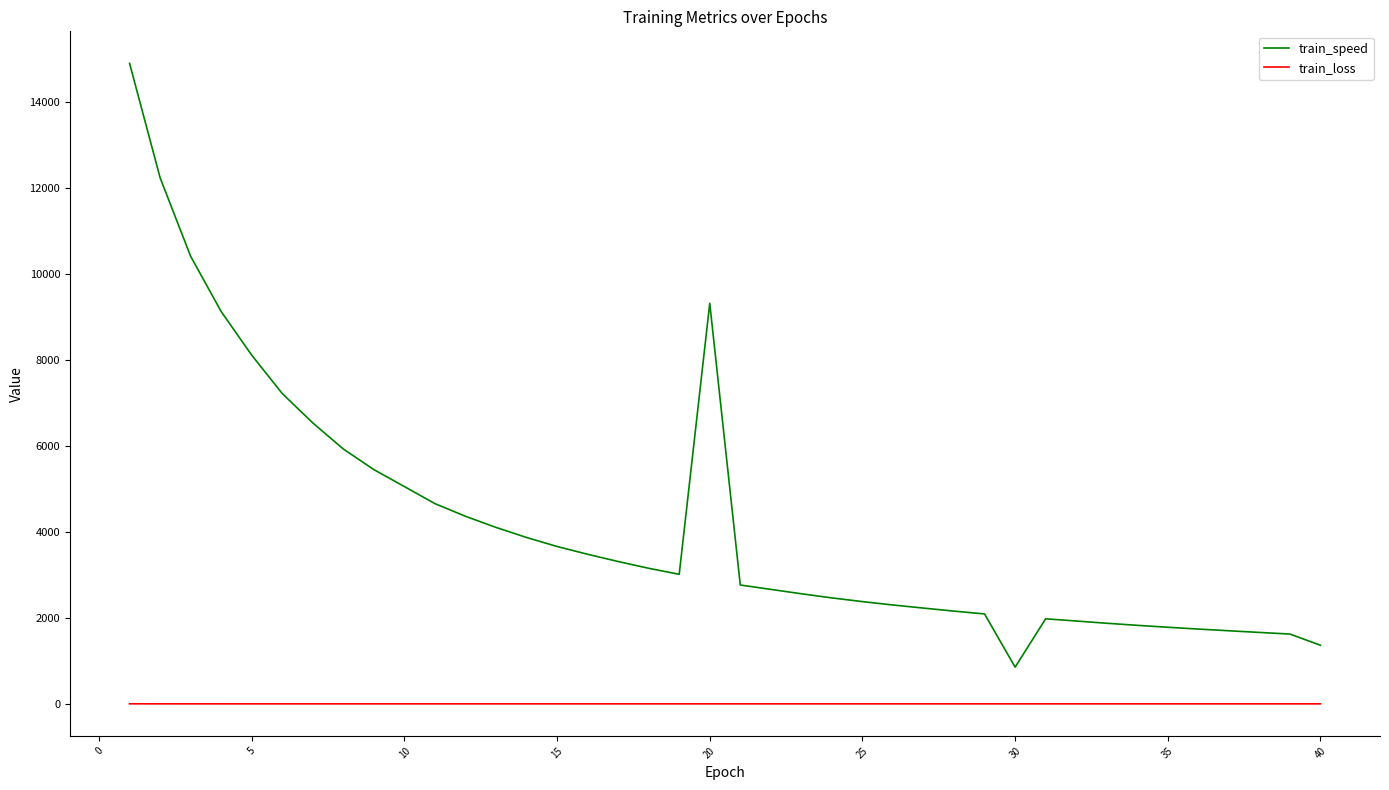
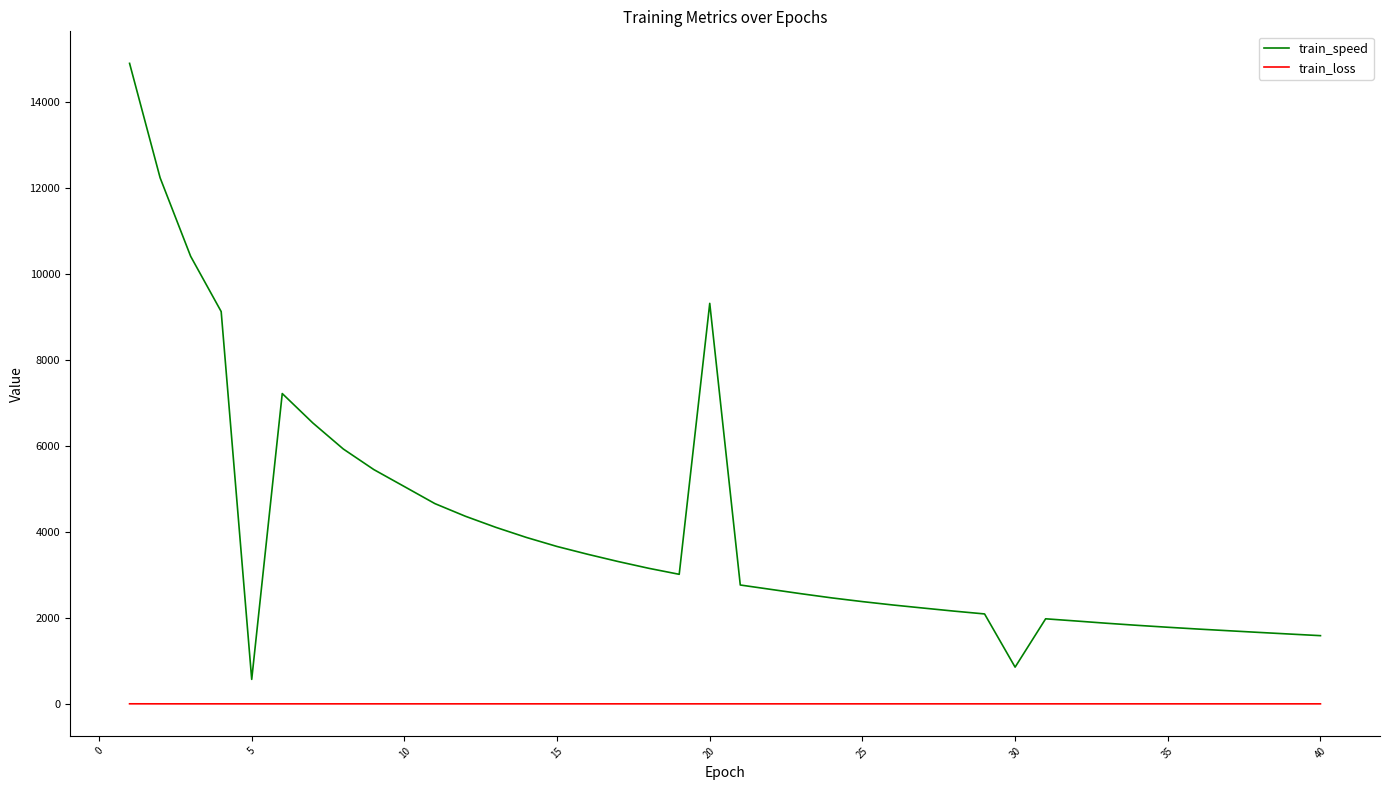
  {
    "train_speed": {
-     "5": 8100,
+     "5": 600,
      "10": 5100,
      "15": 3700,
      "20": 9300,
      "25": 2400,
      "30": 900,
      "35": 1800,
-     "40": 1400
+     "40": 1600
    },
    "train_loss": {
      "5": 0,
      "10": 0,
      "15": 0,
      "20": 0,
      "25": 0,
      "30": 0,
      "35": 0,
      "40": 0
    }
  }
